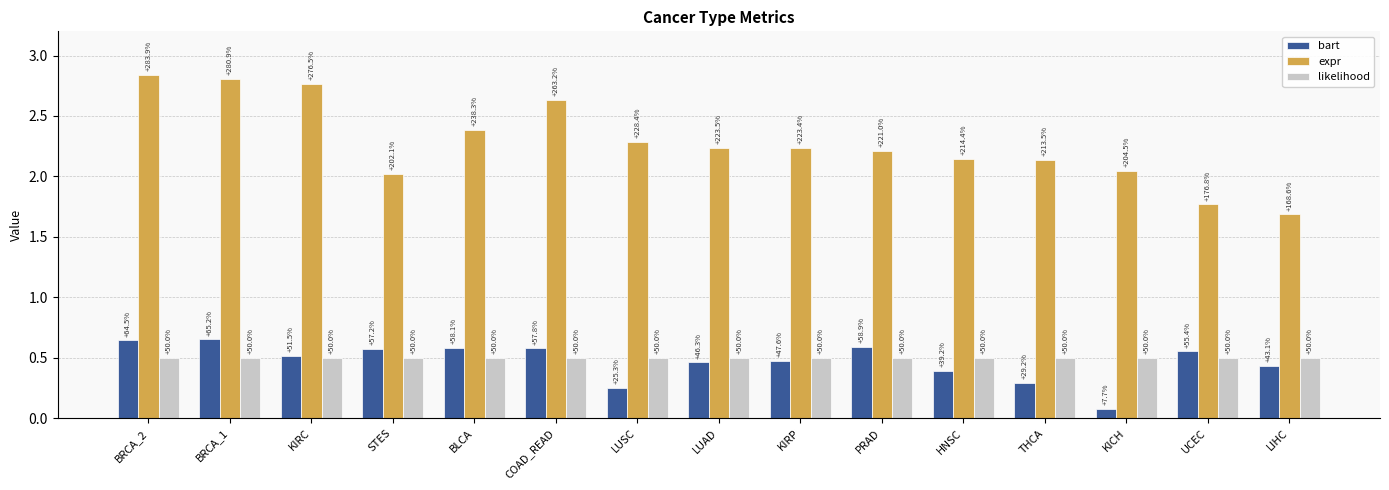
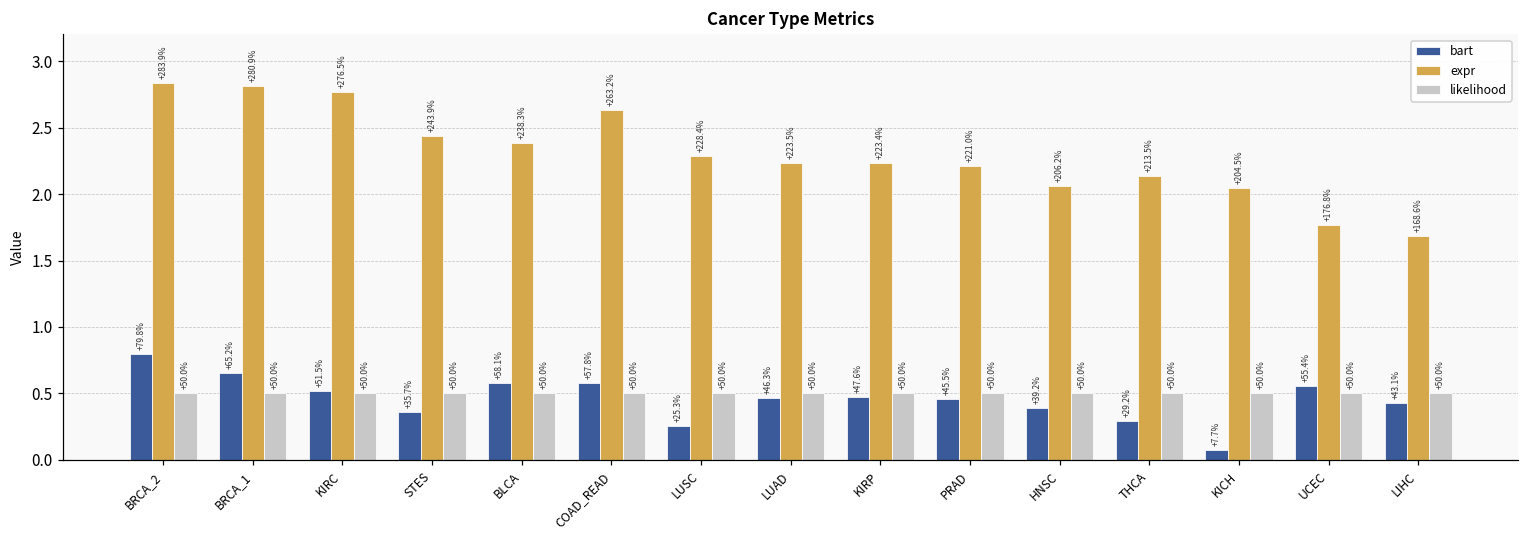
  {
    "bart": {
-     "BRCA_2": "+64.5%",
+     "BRCA_2": "+79.8%",
      "BRCA_1": "+65.2%",
      "KIRC": "+51.5%",
-     "STES": "+57.2%",
+     "STES": "+35.7%",
      "BLCA": "+58.1%",
      "COAD_READ": "+57.8%",
      "LUSC": "+25.3%",
      "LUAD": "+46.3%",
      "KIRP": "+47.6%",
-     "PRAD": "+58.9%",
+     "PRAD": "+45.5%",
      "HNSC": "+39.2%",
      "THCA": "+29.2%",
      "KICH": "+7.7%",
      "UCEC": "+55.4%",
      "LIHC": "+43.1%"
    },
    "expr": {
      "BRCA_2": "+283.9%",
      "BRCA_1": "+280.9%",
      "KIRC": "+276.5%",
-     "STES": "+202.1%",
+     "STES": "+243.9%",
      "BLCA": "+238.3%",
      "COAD_READ": "+263.2%",
      "LUSC": "+228.4%",
      "LUAD": "+223.5%",
      "KIRP": "+223.4%",
      "PRAD": "+221.0%",
-     "HNSC": "+214.4%",
+     "HNSC": "+206.2%",
      "THCA": "+213.5%",
      "KICH": "+204.5%",
      "UCEC": "+176.8%",
      "LIHC": "+168.6%"
    },
    "likelihood": {
      "BRCA_2": "+50.0%",
      "BRCA_1": "+50.0%",
      "KIRC": "+50.0%",
      "STES": "+50.0%",
      "BLCA": "+50.0%",
      "COAD_READ": "+50.0%",
      "LUSC": "+50.0%",
      "LUAD": "+50.0%",
      "KIRP": "+50.0%",
      "PRAD": "+50.0%",
      "HNSC": "+50.0%",
      "THCA": "+50.0%",
      "KICH": "+50.0%",
      "UCEC": "+50.0%",
      "LIHC": "+50.0%"
    }
  }
